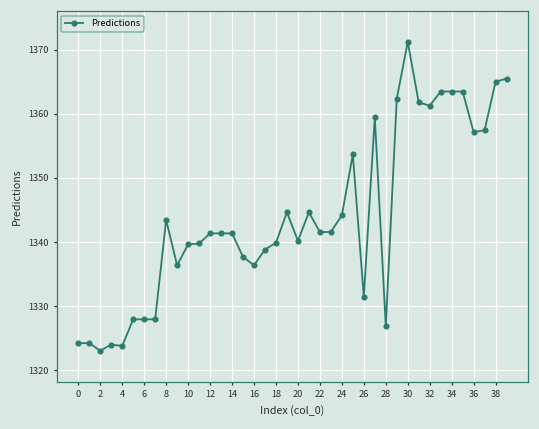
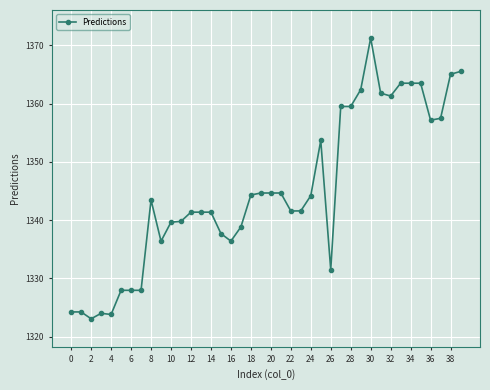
  {
    "0": 1324,
    "2": 1323,
    "4": 1324,
    "6": 1328,
    "8": 1343,
    "10": 1340,
    "12": 1341,
    "14": 1341,
    "16": 1336,
-   "18": 1340,
-   "20": 1340,
+   "18": 1344,
+   "20": 1345,
    "22": 1342,
    "24": 1344,
    "26": 1331,
-   "28": 1327,
+   "28": 1359,
    "30": 1371,
    "32": 1361,
    "34": 1363,
    "36": 1357,
    "38": 1365
  }
